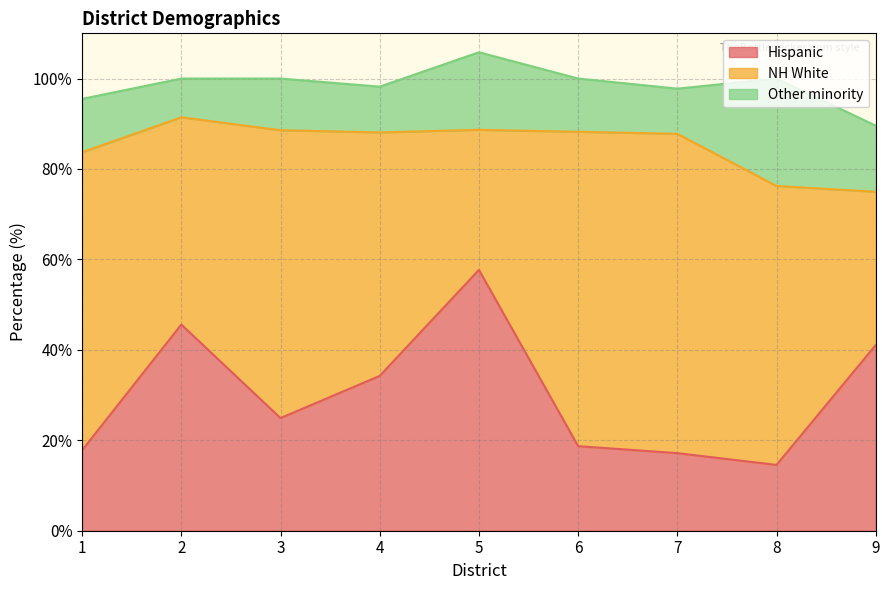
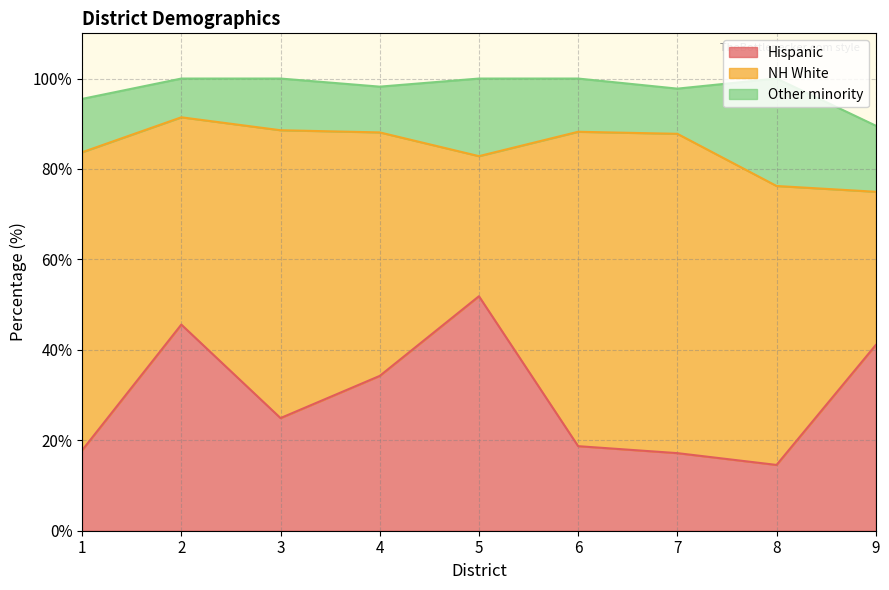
  {
    "Hispanic": {
      "1": "18%",
      "2": "46%",
      "3": "25%",
      "4": "34%",
-     "5": "58%",
+     "5": "52%",
      "6": "19%",
      "7": "17%",
      "8": "15%",
      "9": "41%"
    },
    "NH White": {
      "1": "66%",
      "2": "46%",
      "3": "64%",
      "4": "54%",
      "5": "31%",
      "6": "70%",
      "7": "71%",
      "8": "62%",
      "9": "34%"
    },
    "Other minority": {
      "1": "12%",
      "2": "9%",
      "3": "11%",
      "4": "10%",
      "5": "17%",
      "6": "12%",
      "7": "10%",
      "9": "15%"
    }
  }
